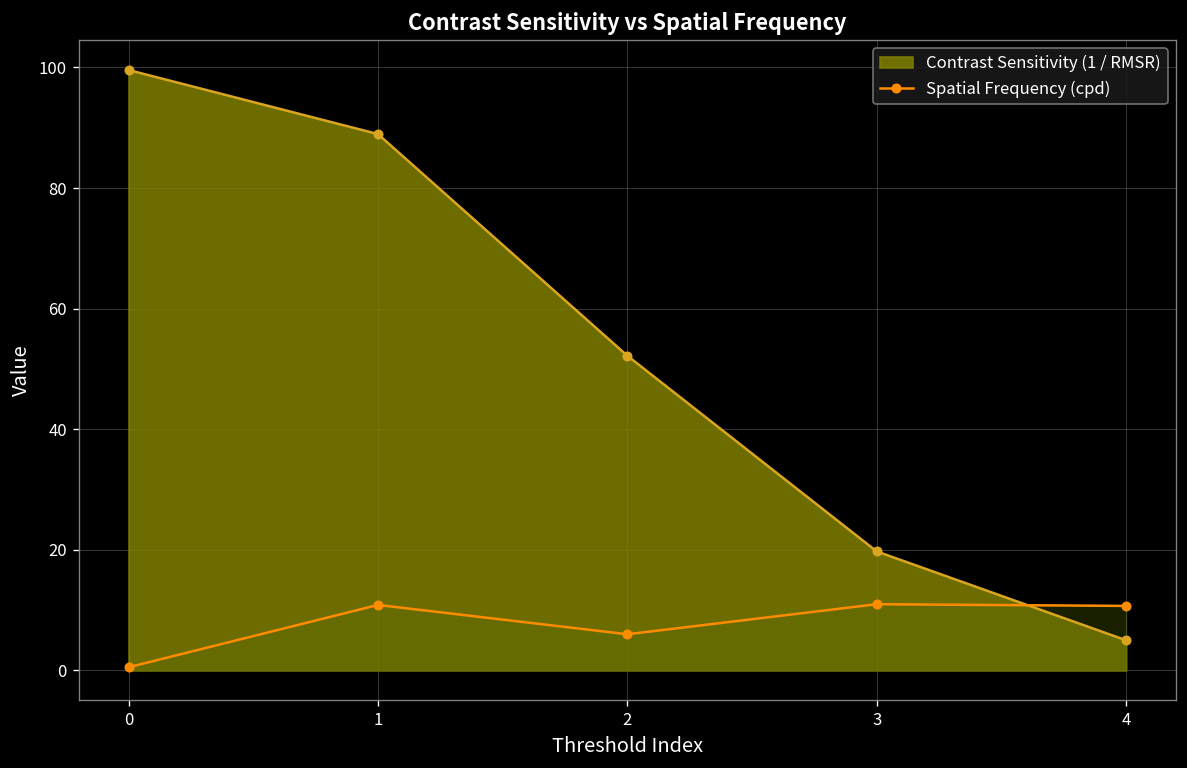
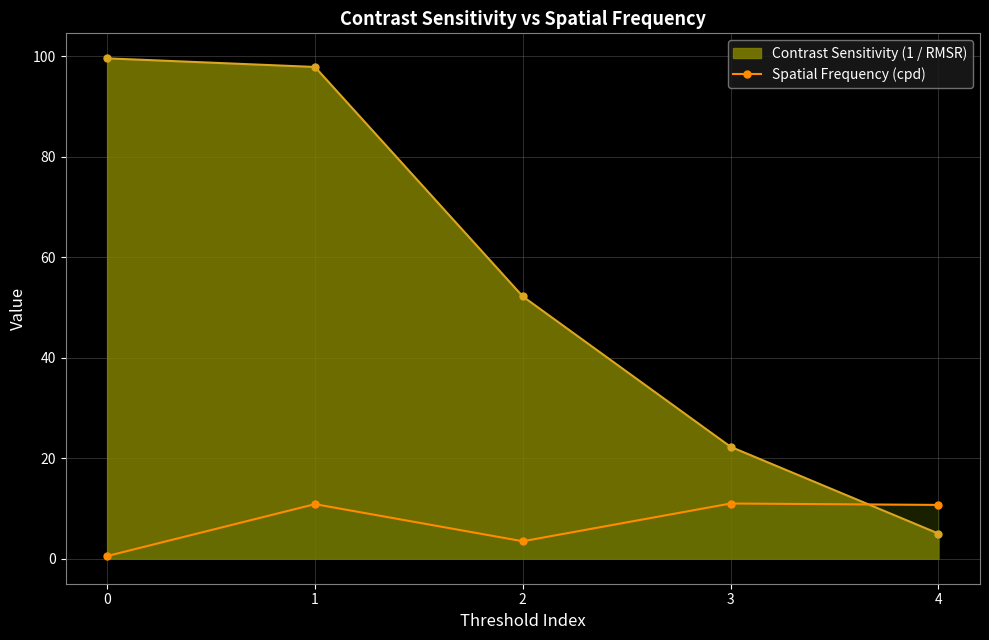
  {
    "Contrast Sensitivity (1 / RMSR)": {
      "0": 100,
-     "1": 89,
+     "1": 98,
      "2": 52,
-     "3": 20,
+     "3": 22,
      "4": 5
    },
    "Spatial Frequency (cpd)": {
      "0": 1,
      "1": 11,
-     "2": 6,
+     "2": 3,
      "3": 11,
      "4": 11
    }
  }
